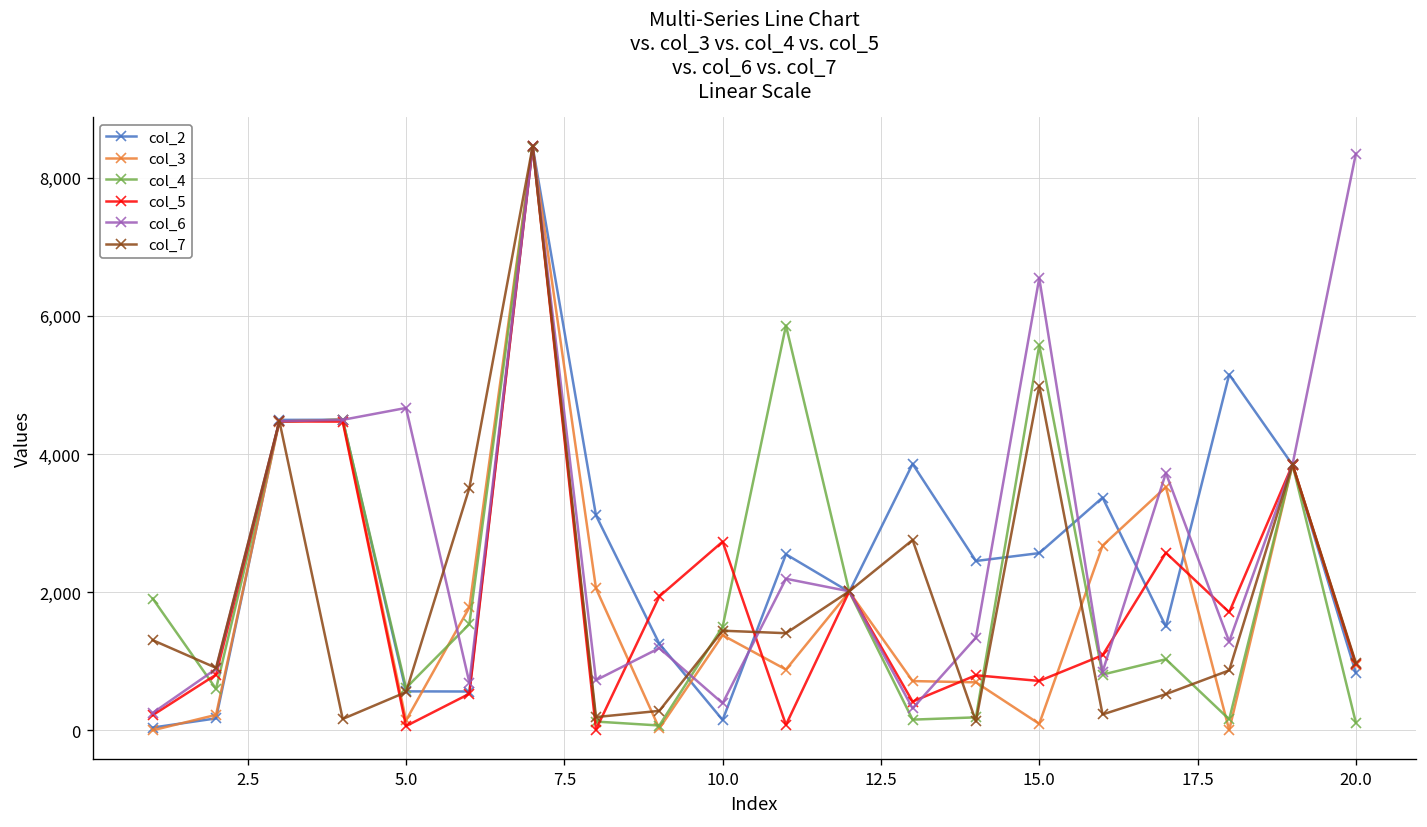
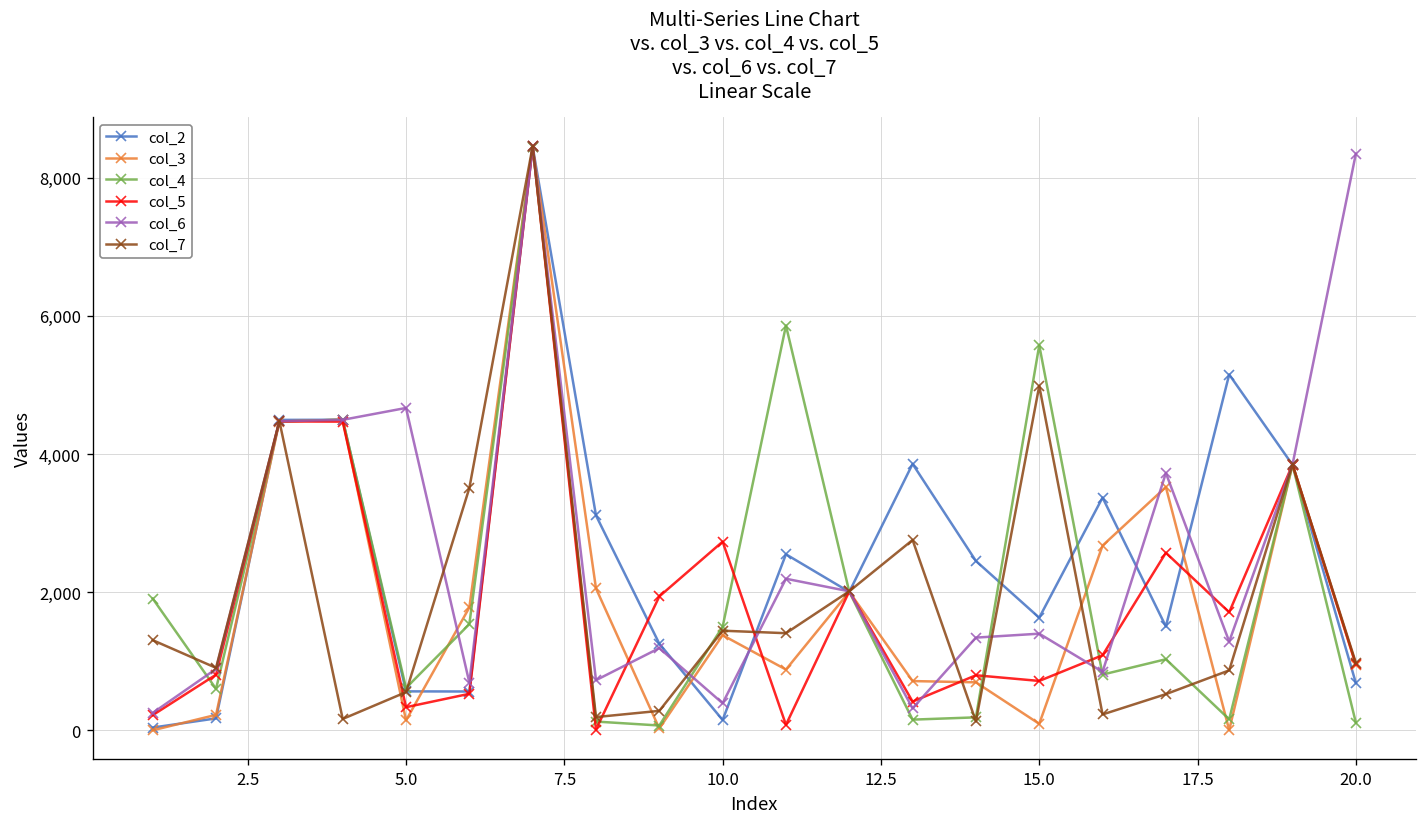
  {
    "col_2": {
      "10.0": "200",
-     "15.0": "2,600",
-     "20.0": "800"
+     "15.0": "1,600",
+     "20.0": "700"
    },
    "col_3": {
      "5.0": "100",
      "10.0": "1,400",
      "15.0": "100"
    },
    "col_4": {
      "5.0": "600",
      "10.0": "1,500",
      "15.0": "5,600",
      "20.0": "100"
    },
    "col_5": {
-     "5.0": "100",
+     "5.0": "300",
      "10.0": "2,700",
      "15.0": "700"
    },
    "col_6": {
      "5.0": "4,700",
      "10.0": "400",
-     "15.0": "6,500",
+     "15.0": "1,400",
      "20.0": "8,300"
    },
    "col_7": {
      "10.0": "1,400",
      "15.0": "5,000"
    }
  }
